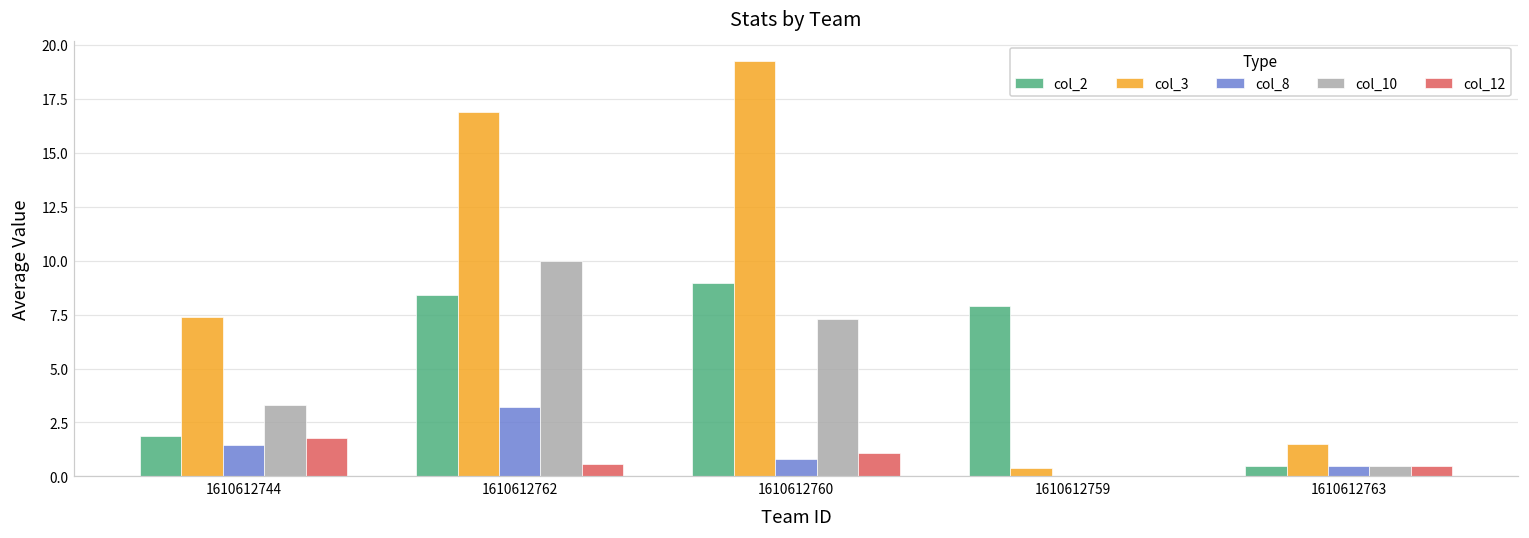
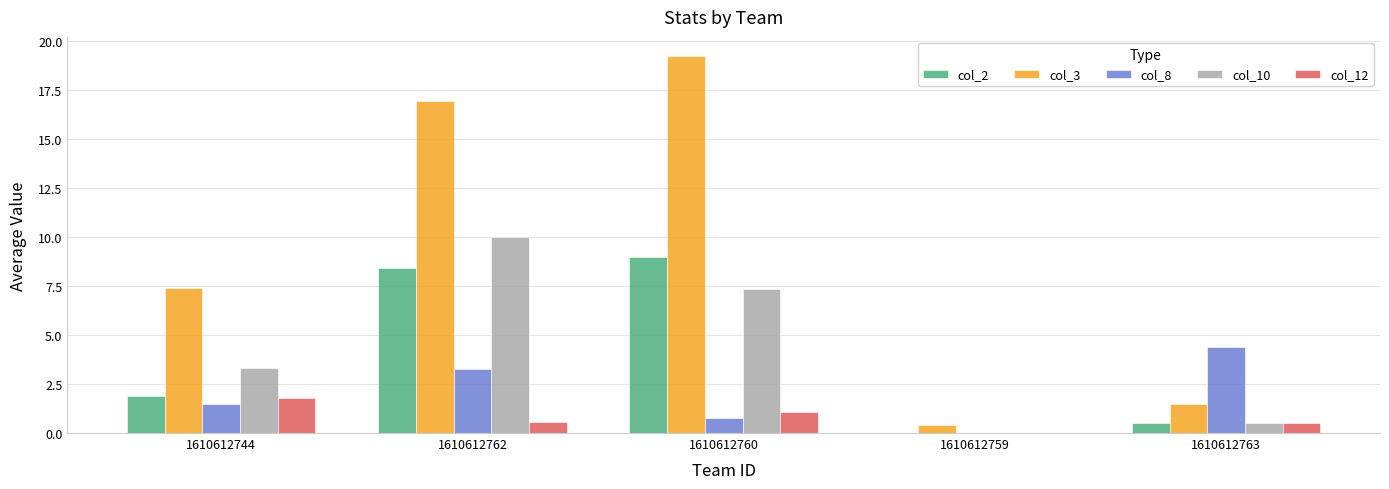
  {
    "col_2": {
      "1610612744": 1.9,
      "1610612762": 8.4,
      "1610612760": 9.0,
-     "1610612759": 7.9,
+     "1610612759": 0.0,
      "1610612763": 0.5
    },
    "col_3": {
      "1610612744": 7.4,
      "1610612762": 16.9,
      "1610612760": 19.2,
      "1610612759": 0.4,
      "1610612763": 1.5
    },
    "col_8": {
      "1610612744": 1.5,
      "1610612762": 3.2,
      "1610612760": 0.8,
      "1610612759": 0.0,
-     "1610612763": 0.5
+     "1610612763": 4.4
    },
    "col_10": {
      "1610612744": 3.3,
      "1610612762": 10.0,
      "1610612760": 7.3,
      "1610612759": 0.0,
      "1610612763": 0.5
    },
    "col_12": {
      "1610612744": 1.8,
      "1610612762": 0.6,
      "1610612760": 1.1,
      "1610612759": 0.0,
      "1610612763": 0.5
    }
  }
